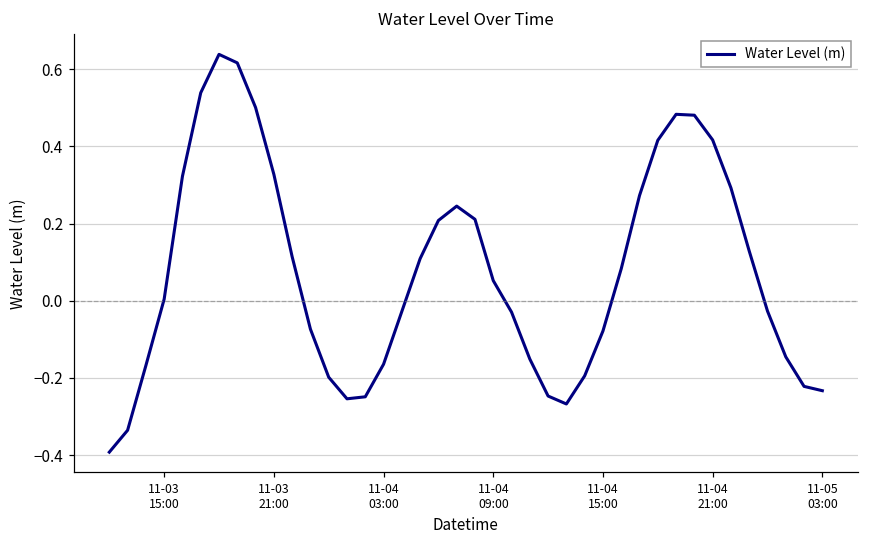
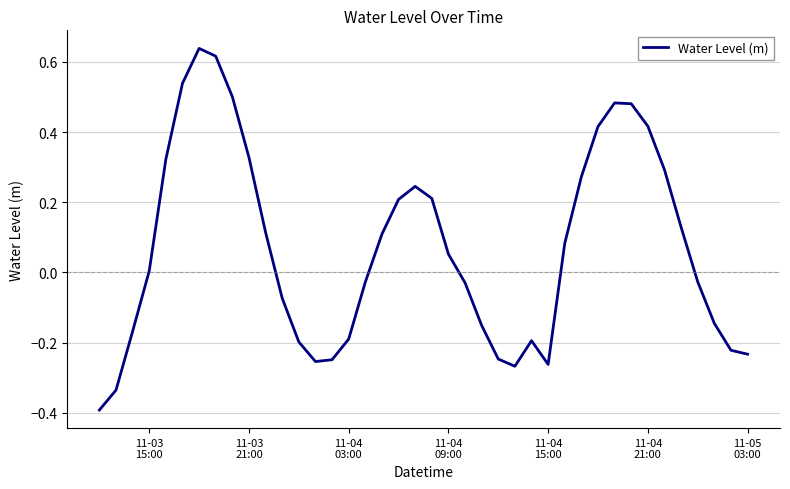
  {
    "11-03 15:00": 0.00,
    "11-03 21:00": 0.33,
-   "11-04 03:00": -0.16,
+   "11-04 03:00": -0.19,
    "11-04 09:00": 0.05,
-   "11-04 15:00": -0.08,
+   "11-04 15:00": -0.26,
    "11-04 21:00": 0.42,
    "11-05 03:00": -0.23
  }
